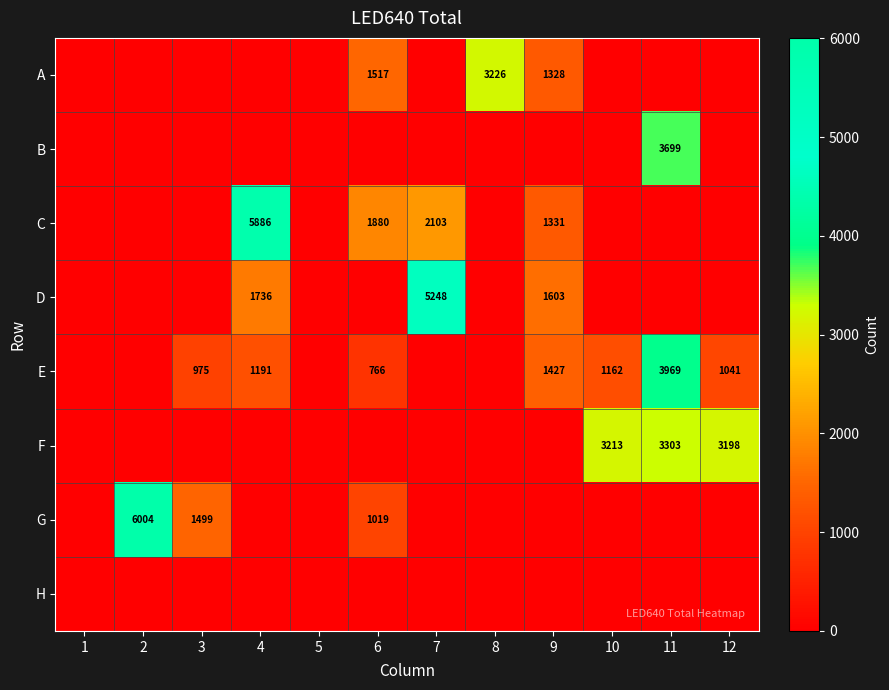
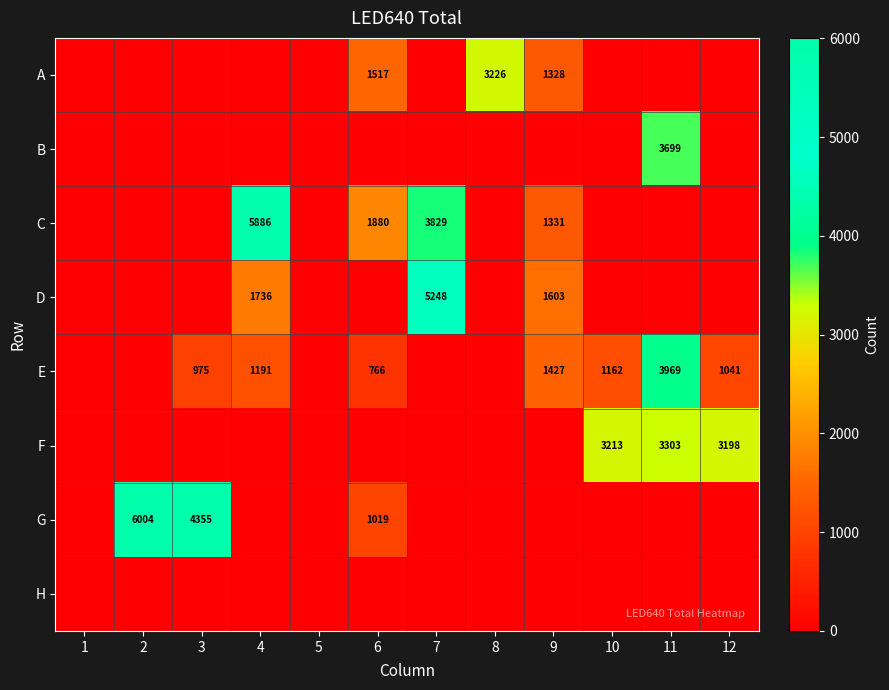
  {
    "A": {
      "6": 1517,
      "8": 3226,
      "9": 1328
    },
    "B": {
      "11": 3699
    },
    "C": {
      "4": 5886,
      "6": 1880,
-     "7": 2103,
+     "7": 3829,
      "9": 1331
    },
    "D": {
      "4": 1736,
      "7": 5248,
      "9": 1603
    },
    "E": {
      "3": 975,
      "4": 1191,
      "6": 766,
      "9": 1427,
      "10": 1162,
      "11": 3969,
      "12": 1041
    },
    "F": {
      "10": 3213,
      "11": 3303,
      "12": 3198
    },
    "G": {
      "2": 6004,
-     "3": 1499,
+     "3": 4355,
      "6": 1019
    }
  }
